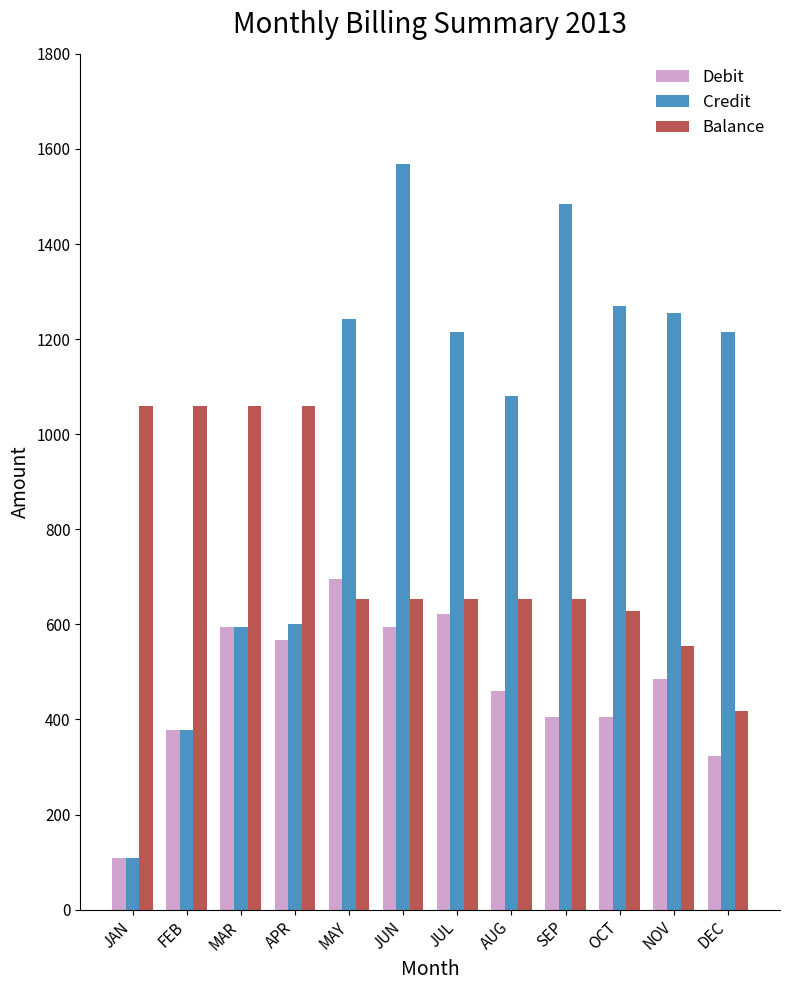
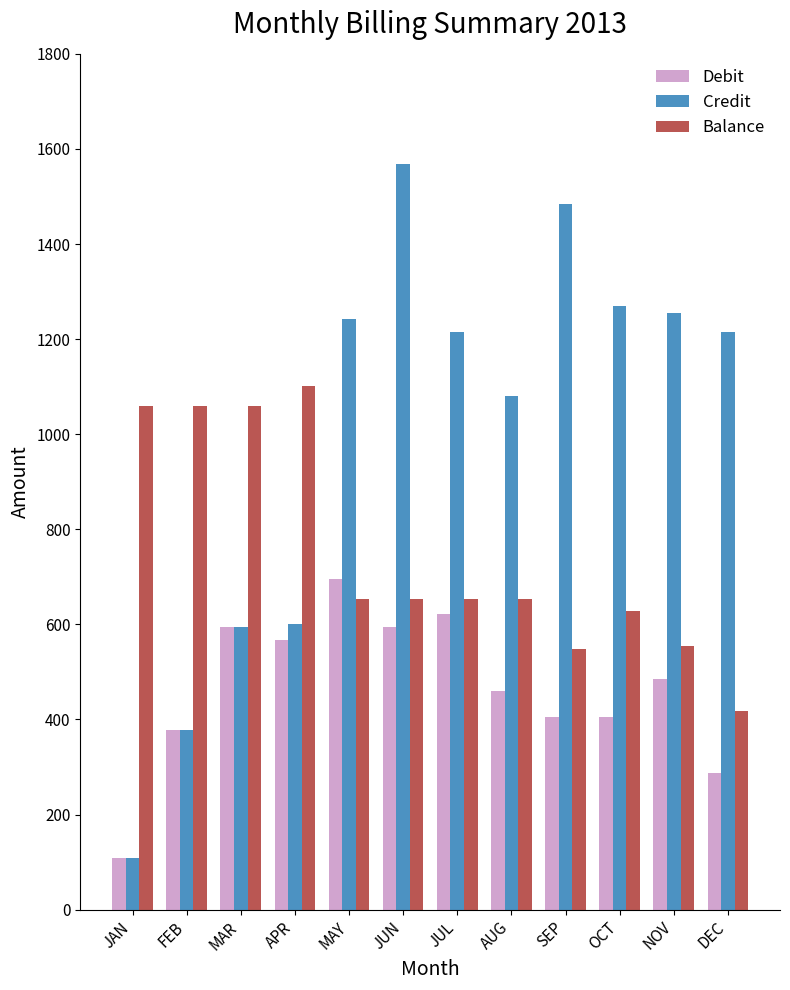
  {
    "Debit": {
      "JAN": 110,
      "FEB": 380,
      "MAR": 590,
      "APR": 570,
      "MAY": 700,
      "JUN": 590,
      "JUL": 620,
      "AUG": 460,
      "SEP": 410,
      "OCT": 410,
      "NOV": 490,
-     "DEC": 320
+     "DEC": 290
    },
    "Credit": {
      "JAN": 110,
      "FEB": 380,
      "MAR": 590,
      "APR": 600,
      "MAY": 1240,
      "JUN": 1570,
      "JUL": 1220,
      "AUG": 1080,
      "SEP": 1490,
      "OCT": 1270,
      "NOV": 1260,
      "DEC": 1220
    },
    "Balance": {
      "JAN": 1060,
      "FEB": 1060,
      "MAR": 1060,
-     "APR": 1060,
+     "APR": 1100,
      "MAY": 650,
      "JUN": 650,
      "JUL": 650,
      "AUG": 650,
-     "SEP": 650,
+     "SEP": 550,
      "OCT": 630,
      "NOV": 550,
      "DEC": 420
    }
  }
